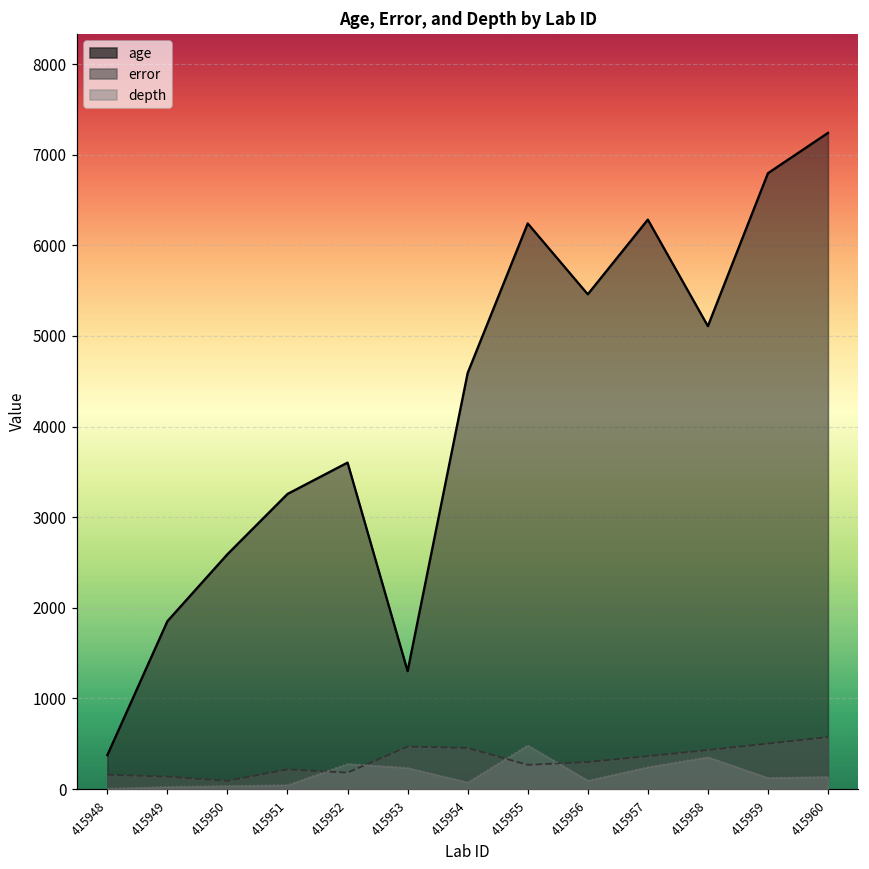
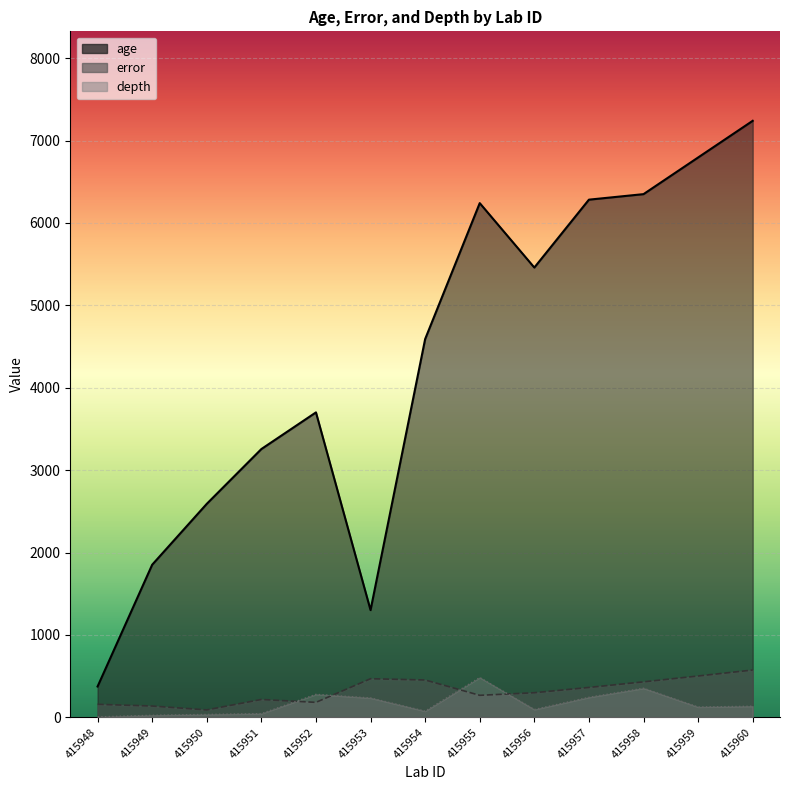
  {
    "age": {
      "415948": 400,
      "415949": 1900,
      "415950": 2600,
      "415951": 3300,
-     "415952": 3600,
+     "415952": 3700,
      "415953": 1300,
      "415954": 4600,
      "415955": 6200,
      "415956": 5500,
      "415957": 6300,
-     "415958": 5100,
+     "415958": 6400,
      "415959": 6800,
      "415960": 7200
    },
    "error": {
      "415948": 200,
      "415949": 100,
      "415950": 100,
      "415951": 200,
      "415952": 200,
      "415953": 500,
      "415954": 500,
      "415955": 300,
      "415956": 300,
      "415957": 400,
      "415958": 400,
      "415959": 500,
      "415960": 600
    },
    "depth": {
      "415948": 0,
      "415949": 0,
      "415950": 0,
      "415951": 0,
      "415952": 300,
      "415953": 200,
      "415954": 100,
      "415955": 500,
      "415956": 100,
      "415957": 200,
      "415958": 400,
      "415959": 100,
      "415960": 100
    }
  }
